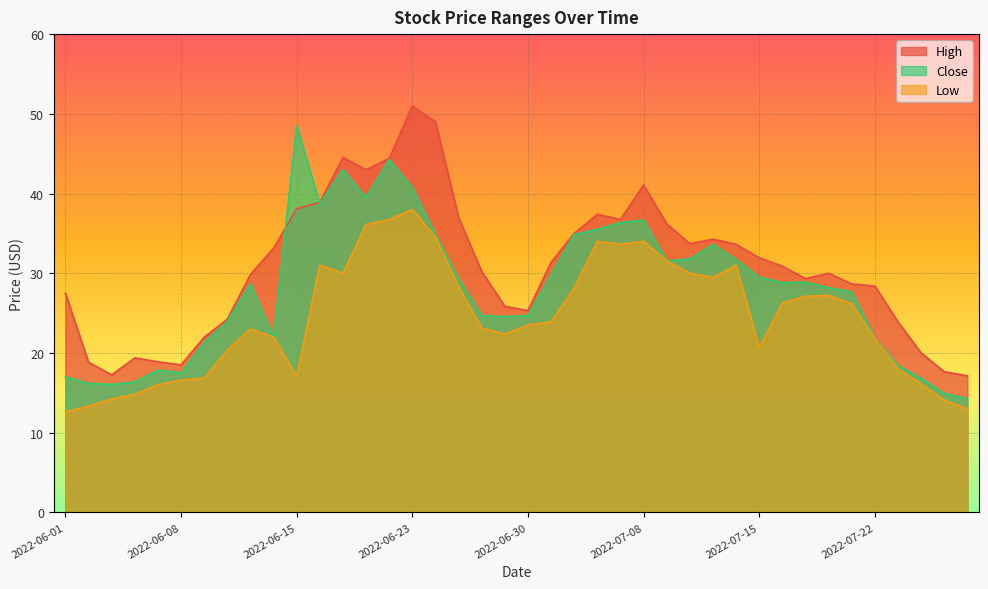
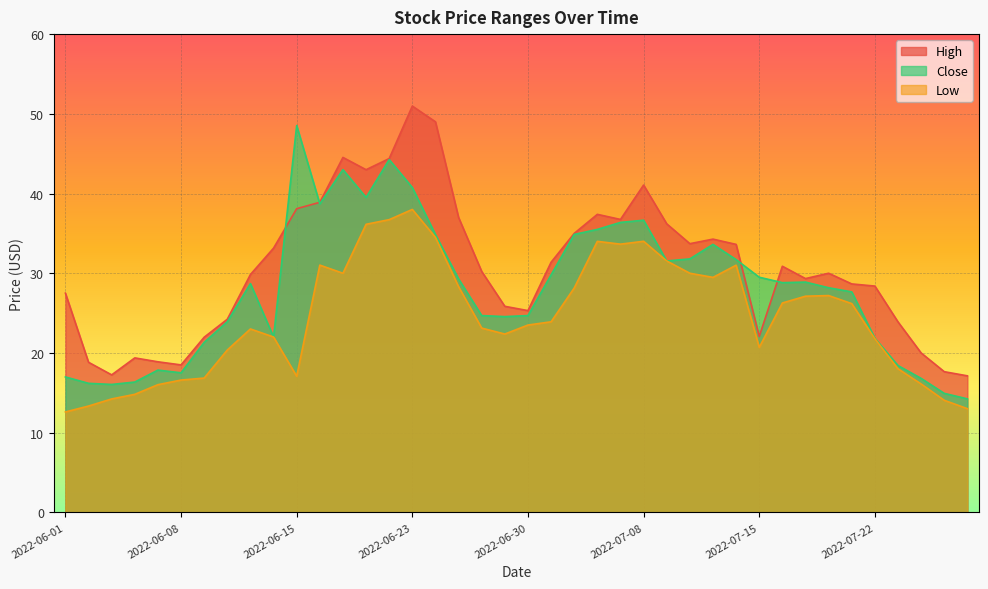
  {
    "High": {
      "2022-06-01": 28,
      "2022-06-08": 19,
      "2022-06-15": 38,
      "2022-06-23": 51,
      "2022-06-30": 25,
      "2022-07-08": 41,
-     "2022-07-15": 32,
+     "2022-07-15": 22,
      "2022-07-22": 28
    },
    "Close": {
      "2022-06-01": 17,
      "2022-06-08": 18,
      "2022-06-15": 49,
      "2022-06-23": 41,
      "2022-06-30": 25,
      "2022-07-08": 37,
      "2022-07-15": 30
    },
    "Low": {
      "2022-06-01": 13,
      "2022-06-08": 17,
      "2022-06-15": 17,
      "2022-06-23": 38,
      "2022-06-30": 24,
      "2022-07-08": 34,
      "2022-07-15": 21
    }
  }
